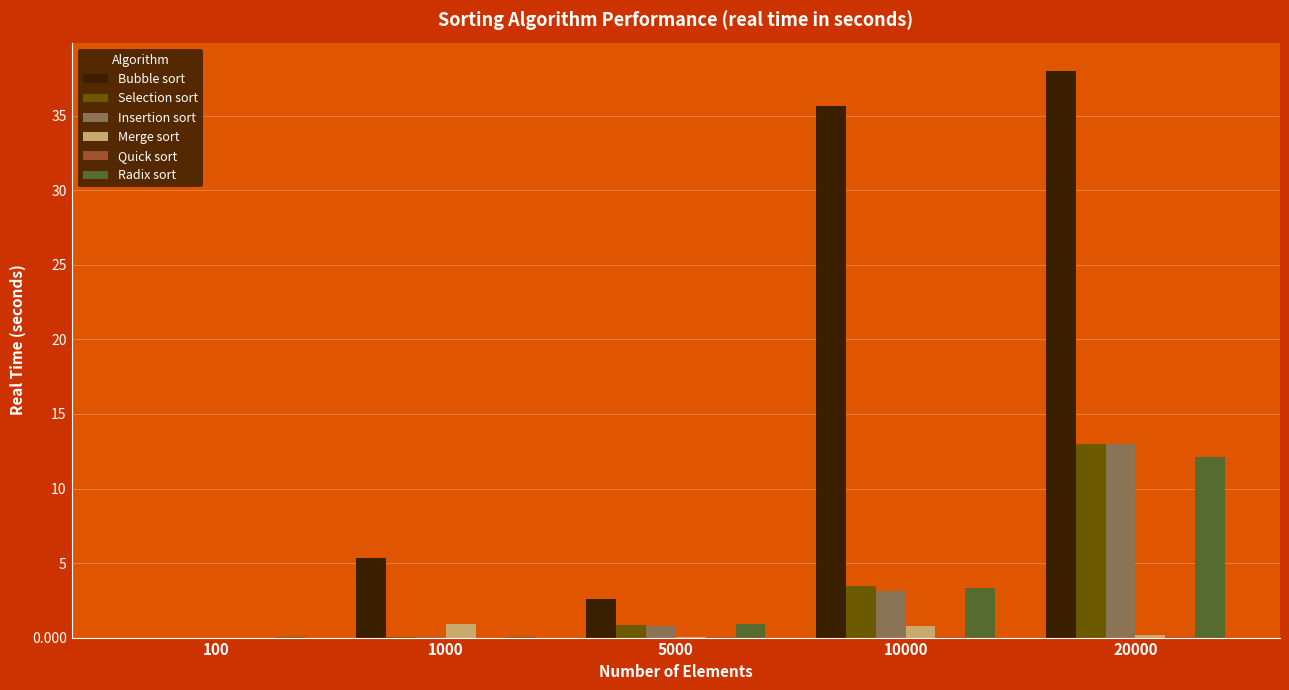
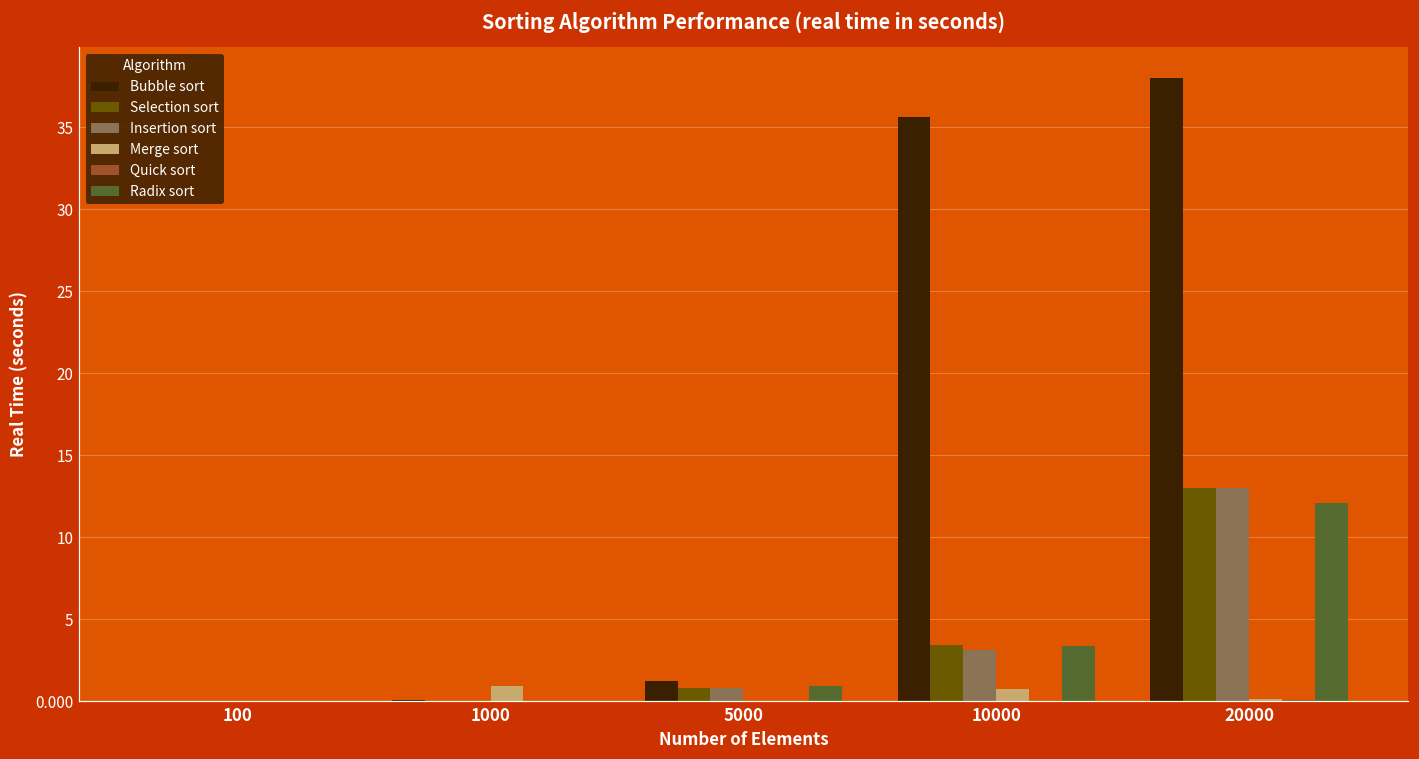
  {
    "Bubble sort": {
-     "1000": 5.4,
-     "5000": 2.6,
+     "1000": 0.1,
+     "5000": 1.3,
      "10000": 35.6,
      "20000": 38.0
    },
    "Merge sort": {
      "1000": 0.9,
      "10000": 0.8,
      "20000": 0.2
    }
  }
